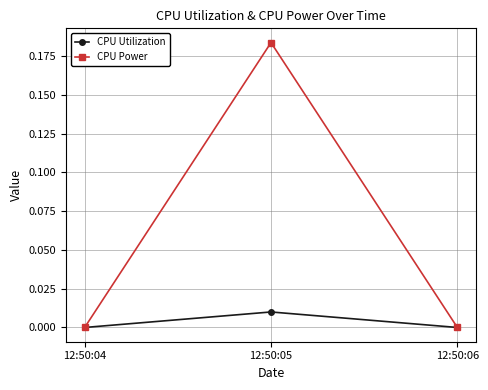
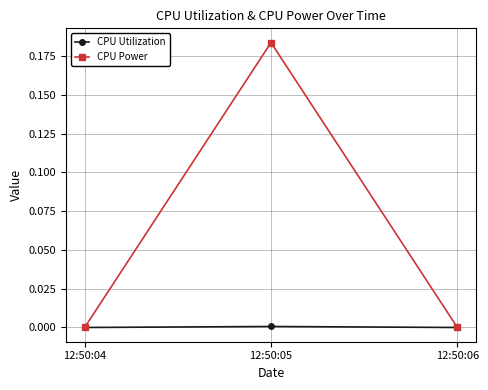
  {
    "CPU Utilization": {
-     "12:50:05": 0.010
+     "12:50:05": 0.001
    },
    "CPU Power": {
      "12:50:05": 0.184
    }
  }
